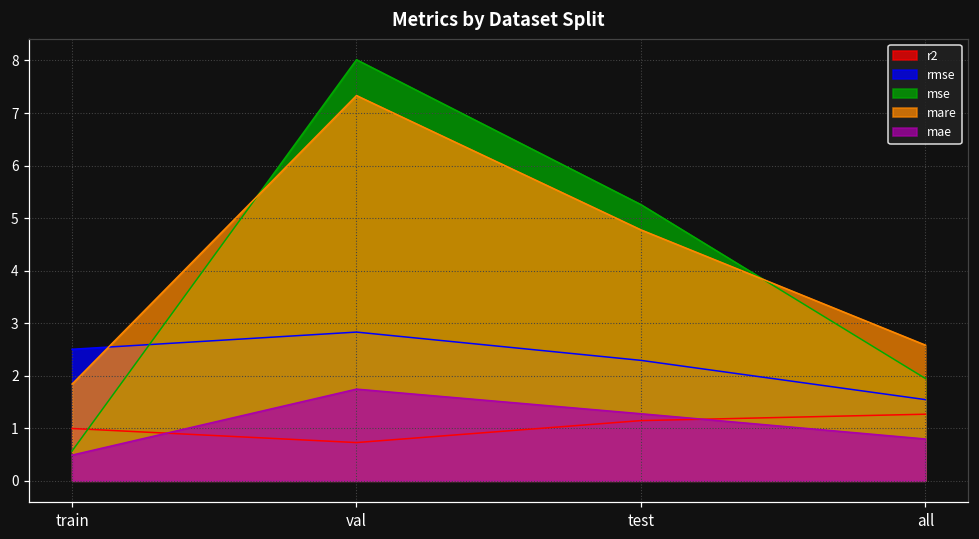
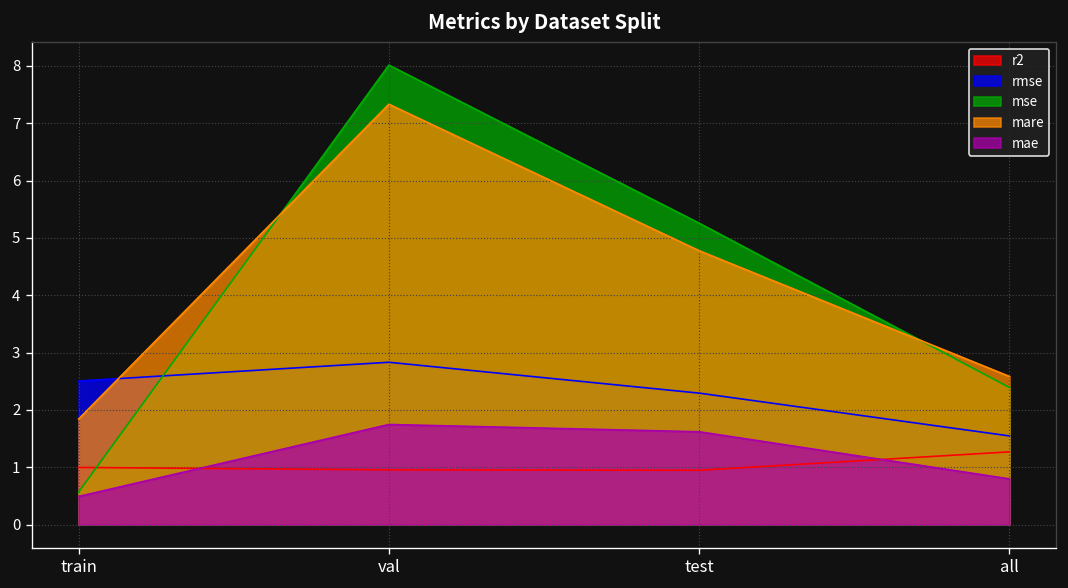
  {
    "r2": {
      "train": 1.0,
-     "val": 0.7,
-     "test": 1.1,
+     "val": 1.0,
+     "test": 0.9,
      "all": 1.3
    },
    "rmse": {
      "train": 2.5,
      "val": 2.8,
      "test": 2.3,
      "all": 1.5
    },
    "mse": {
      "train": 0.6,
      "val": 8.0,
      "test": 5.3,
-     "all": 1.9
+     "all": 2.4
    },
    "mare": {
      "train": 1.8,
      "val": 7.3,
      "test": 4.8,
      "all": 2.6
    },
    "mae": {
      "train": 0.5,
      "val": 1.7,
-     "test": 1.3,
+     "test": 1.6,
      "all": 0.8
    }
  }
